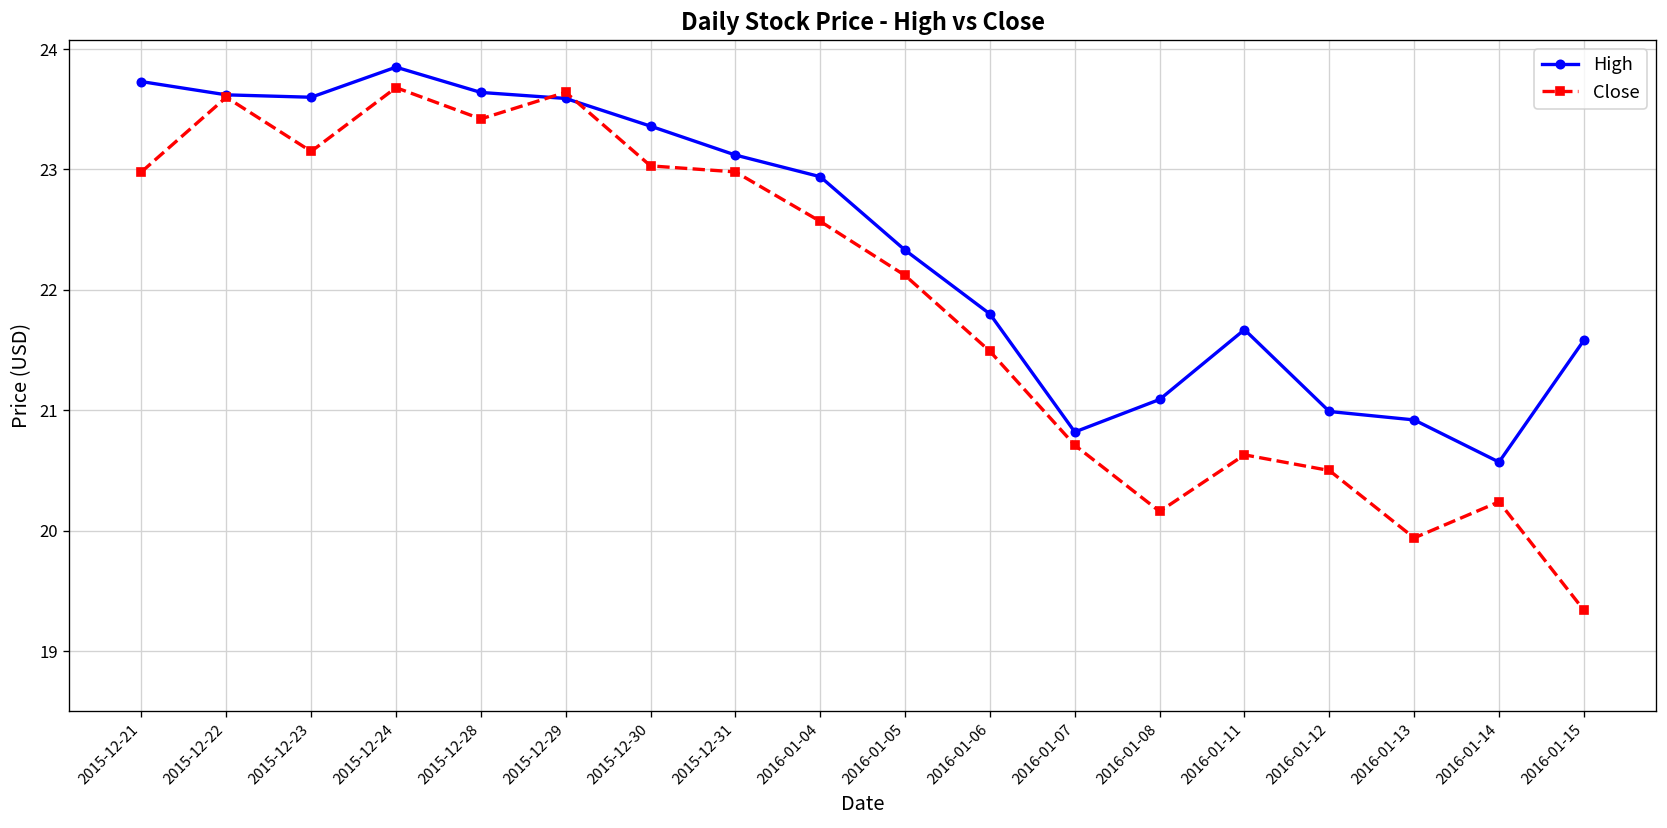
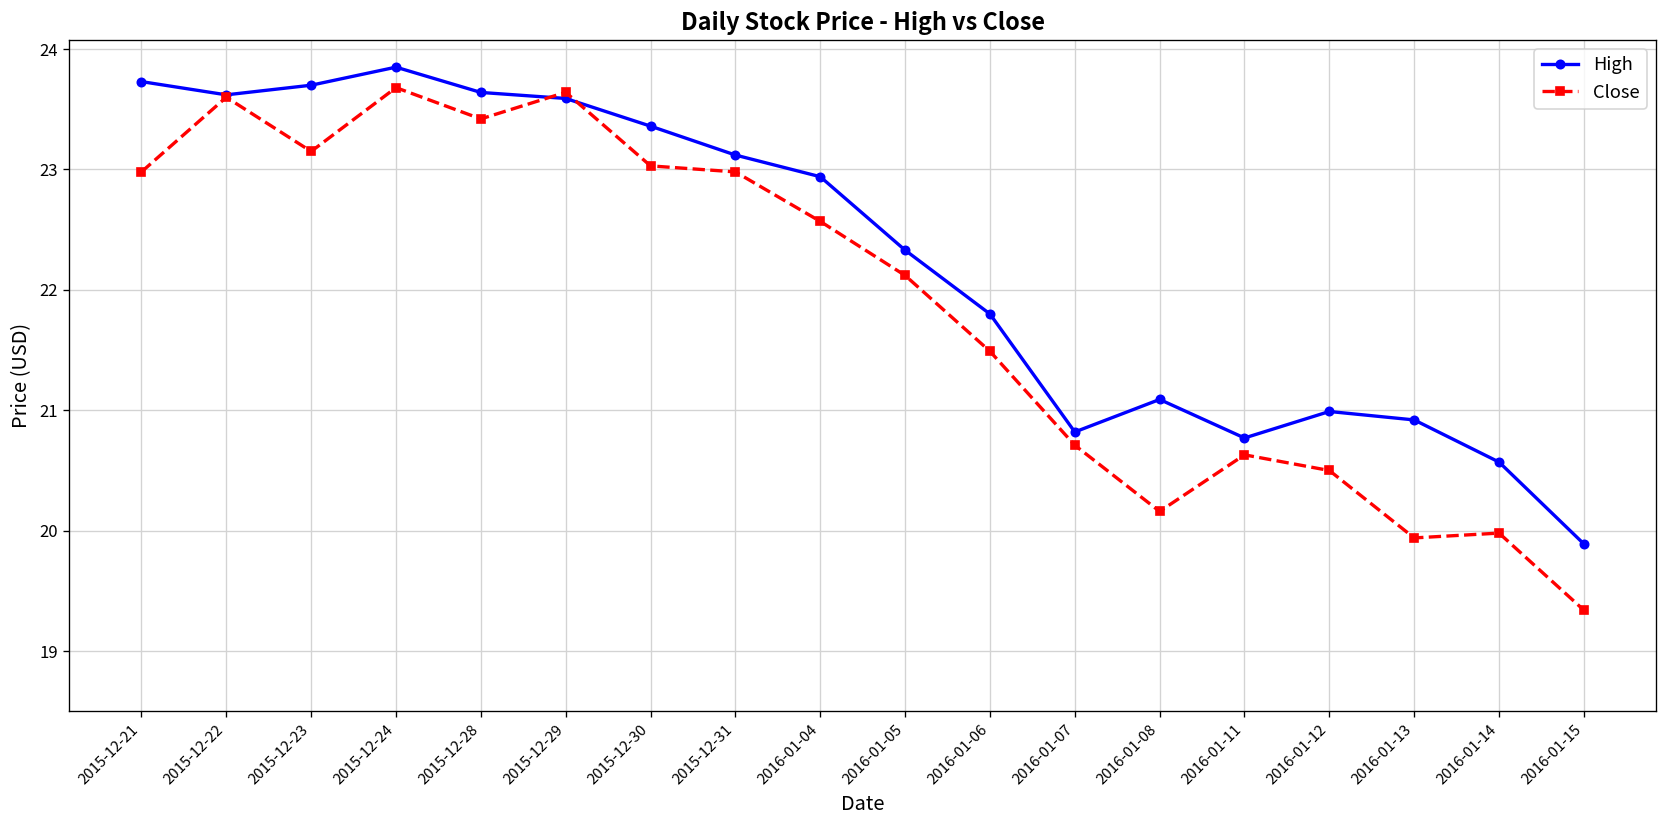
  {
    "High": {
      "2015-12-21": 23.73,
-     "2015-12-23": 23.6,
+     "2015-12-23": 23.7,
      "2015-12-24": 23.85,
      "2015-12-28": 23.64,
      "2015-12-29": 23.59,
      "2015-12-30": 23.36,
      "2015-12-31": 23.12,
      "2016-01-04": 22.94,
      "2016-01-05": 22.33,
      "2016-01-06": 21.80,
      "2016-01-07": 20.82,
      "2016-01-08": 21.09,
-     "2016-01-11": 21.67,
+     "2016-01-11": 20.77,
      "2016-01-12": 20.99,
      "2016-01-13": 20.92,
      "2016-01-14": 20.57,
-     "2016-01-15": 21.58
+     "2016-01-15": 19.89
    },
    "Close": {
      "2015-12-21": 22.98,
      "2015-12-23": 23.15,
      "2015-12-24": 23.68,
      "2015-12-28": 23.42,
      "2015-12-29": 23.64,
      "2015-12-30": 23.03,
      "2015-12-31": 22.98,
      "2016-01-04": 22.57,
      "2016-01-05": 22.12,
      "2016-01-06": 21.49,
      "2016-01-07": 20.71,
      "2016-01-08": 20.16,
      "2016-01-11": 20.63,
      "2016-01-12": 20.50,
      "2016-01-13": 19.94,
-     "2016-01-14": 20.24,
+     "2016-01-14": 19.98,
      "2016-01-15": 19.34
    }
  }
